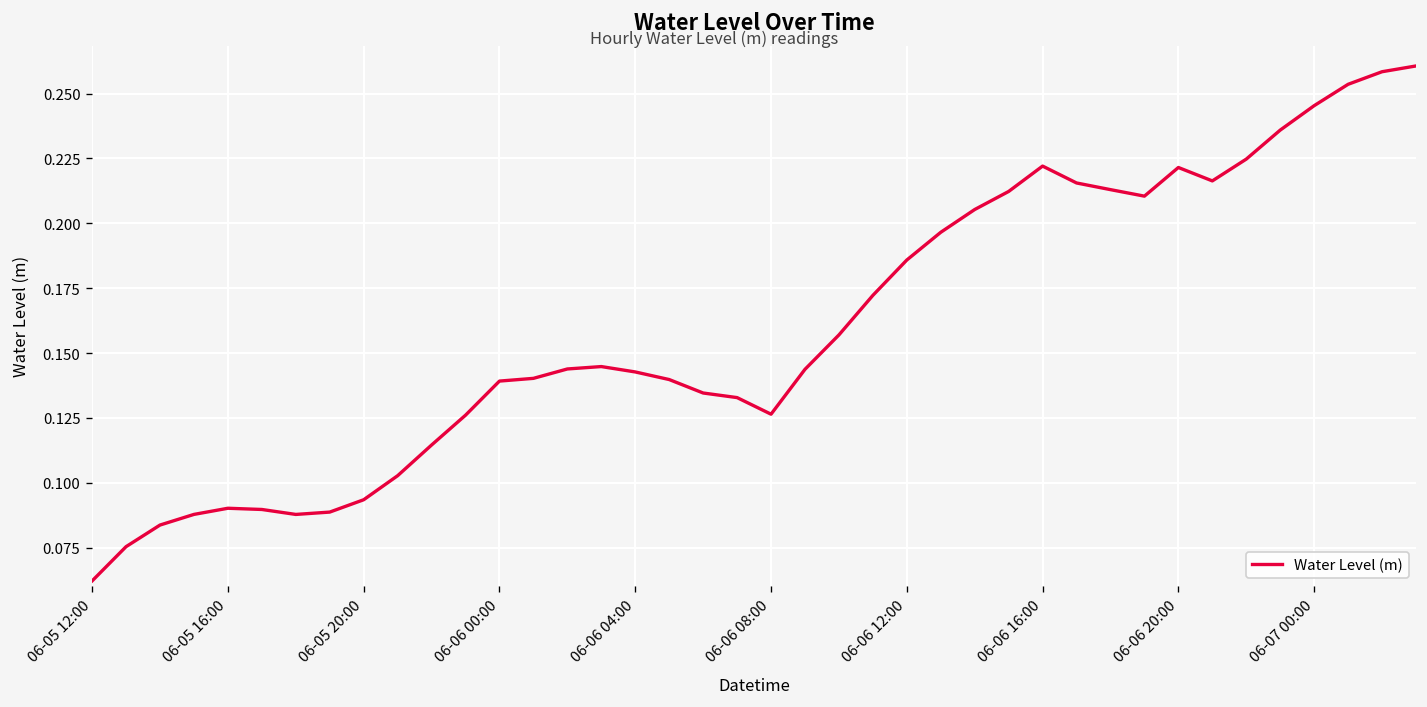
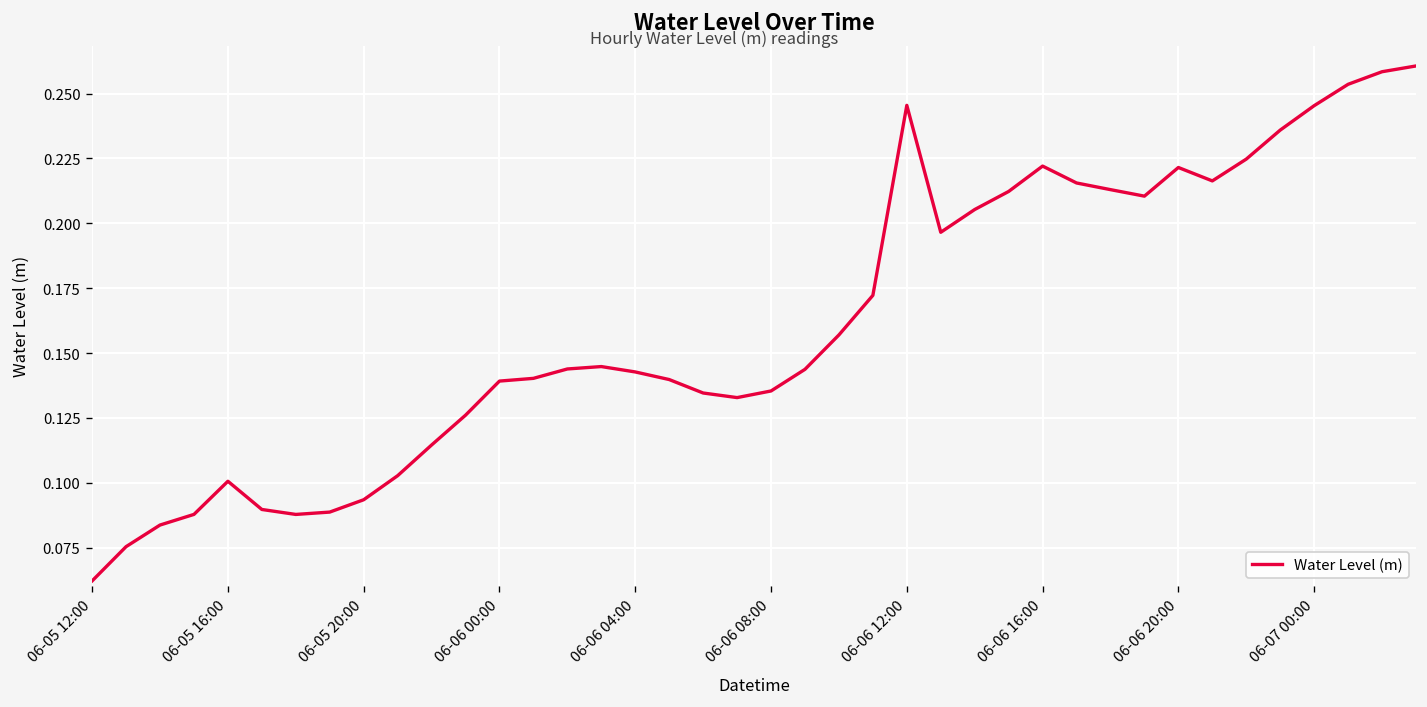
  {
    "06-05 12:00": 0.062,
-   "06-05 16:00": 0.090,
+   "06-05 16:00": 0.101,
    "06-05 20:00": 0.093,
    "06-06 00:00": 0.139,
    "06-06 04:00": 0.143,
-   "06-06 08:00": 0.126,
-   "06-06 12:00": 0.186,
+   "06-06 08:00": 0.135,
+   "06-06 12:00": 0.245,
    "06-06 16:00": 0.222,
    "06-06 20:00": 0.222,
    "06-07 00:00": 0.245
  }
